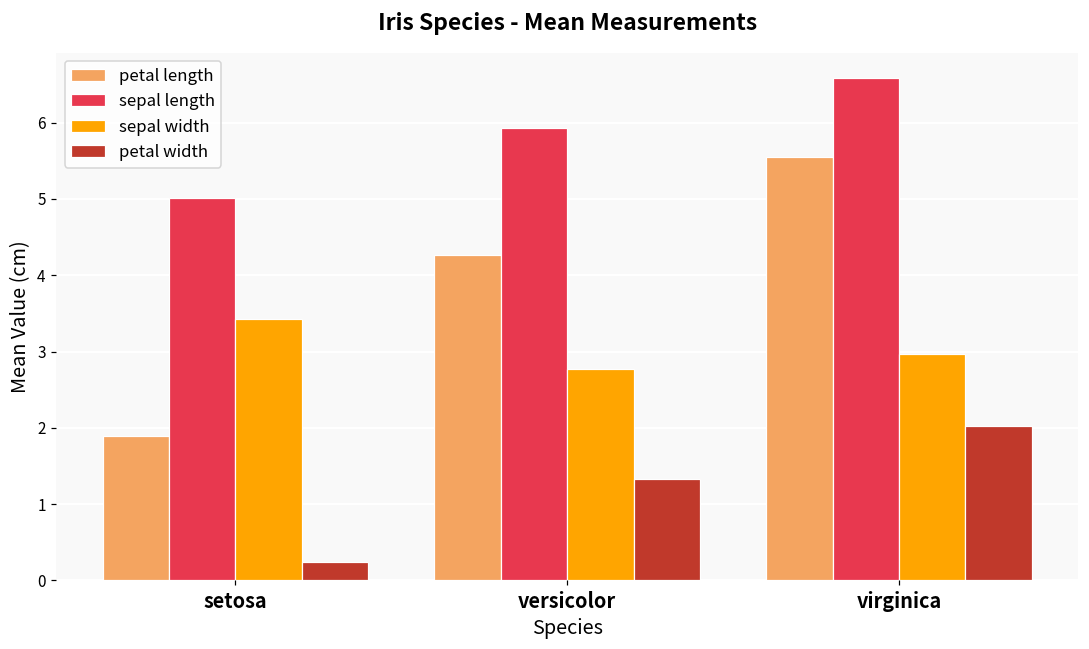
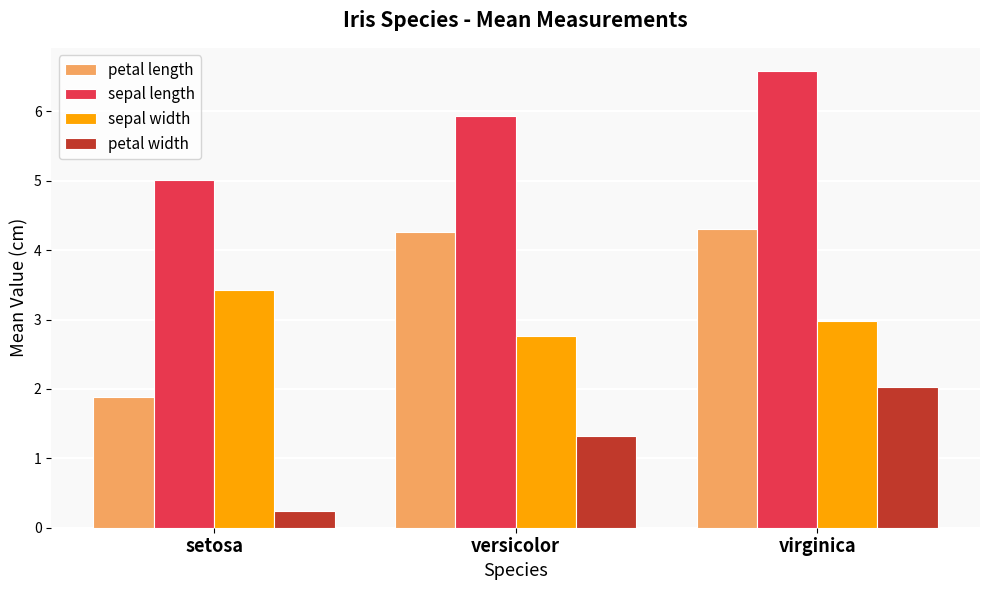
  {
    "petal length": {
      "setosa": 1.9,
      "versicolor": 4.3,
-     "virginica": 5.6
+     "virginica": 4.3
    },
    "sepal width": {
      "setosa": 3.4,
      "versicolor": 2.8,
      "virginica": 3.0
    }
  }
